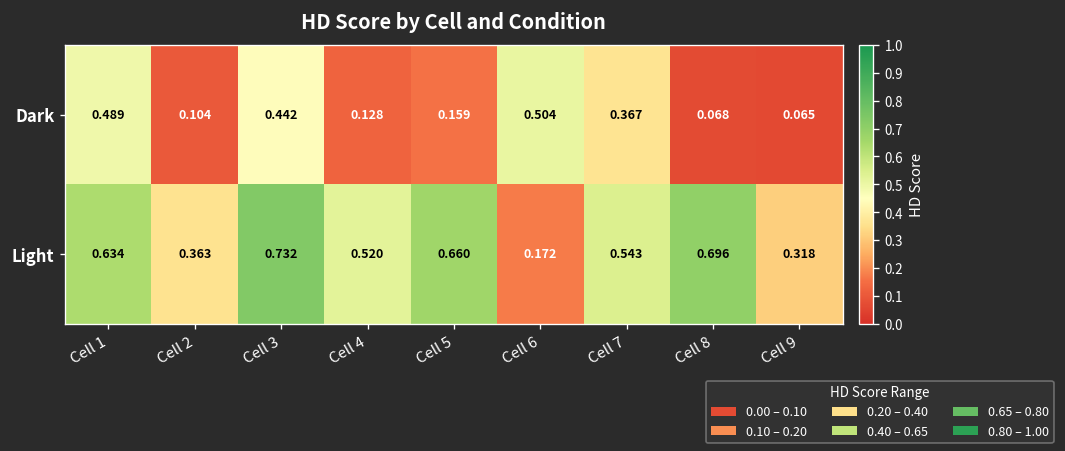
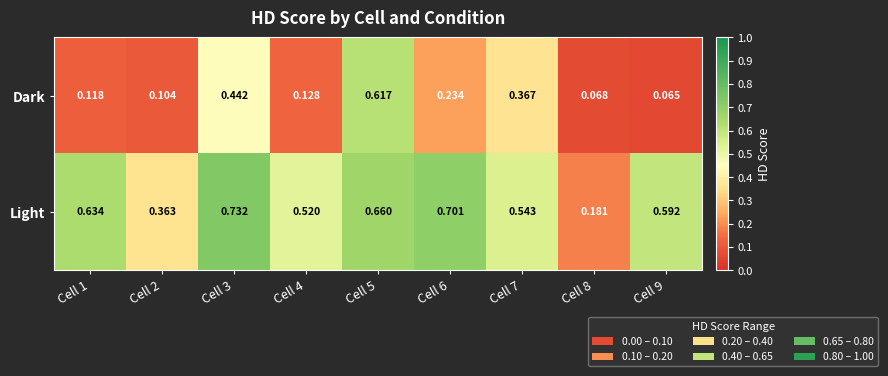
  {
    "Dark": {
-     "Cell 1": 0.489,
+     "Cell 1": 0.118,
      "Cell 2": 0.104,
      "Cell 3": 0.442,
      "Cell 4": 0.128,
-     "Cell 5": 0.159,
-     "Cell 6": 0.504,
+     "Cell 5": 0.617,
+     "Cell 6": 0.234,
      "Cell 7": 0.367,
      "Cell 8": 0.068,
      "Cell 9": 0.065
    },
    "Light": {
      "Cell 1": 0.634,
      "Cell 2": 0.363,
      "Cell 3": 0.732,
      "Cell 4": 0.520,
      "Cell 5": 0.660,
-     "Cell 6": 0.172,
+     "Cell 6": 0.701,
      "Cell 7": 0.543,
-     "Cell 8": 0.696,
-     "Cell 9": 0.318
+     "Cell 8": 0.181,
+     "Cell 9": 0.592
    }
  }
